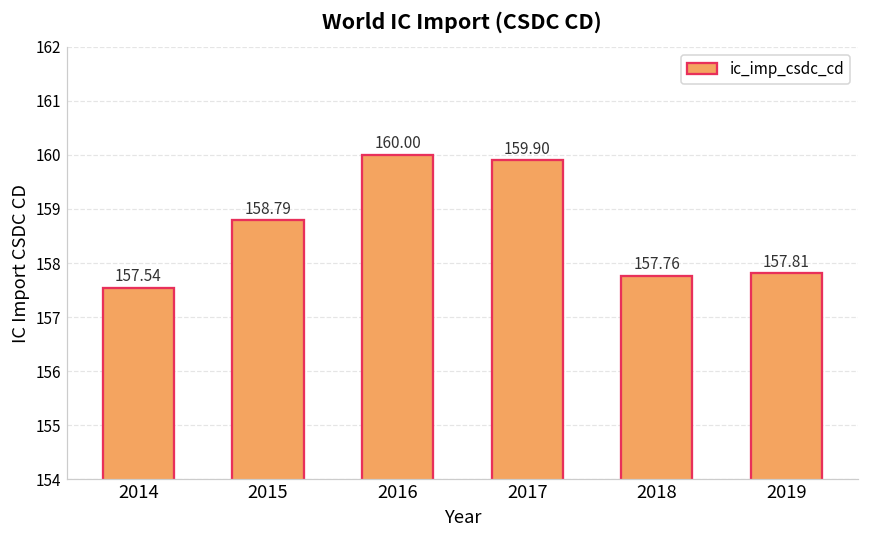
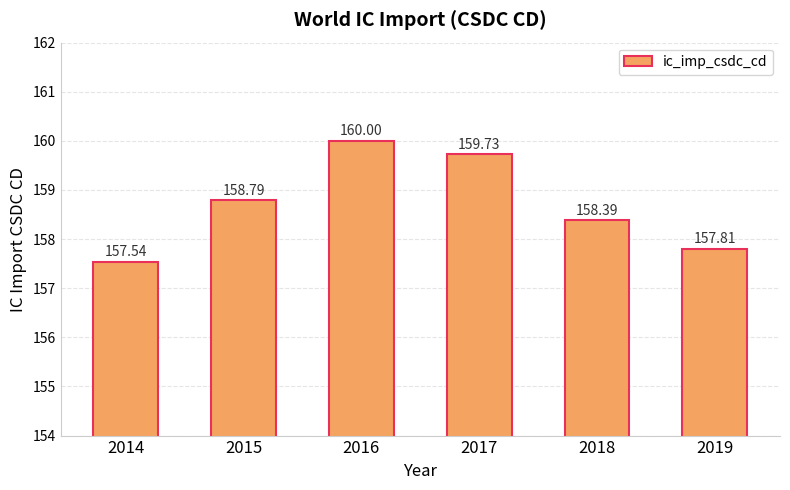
  {
    "2014": 157.54,
    "2015": 158.79,
    "2016": 160.00,
-   "2017": 159.90,
-   "2018": 157.76,
+   "2017": 159.73,
+   "2018": 158.39,
    "2019": 157.81
  }
